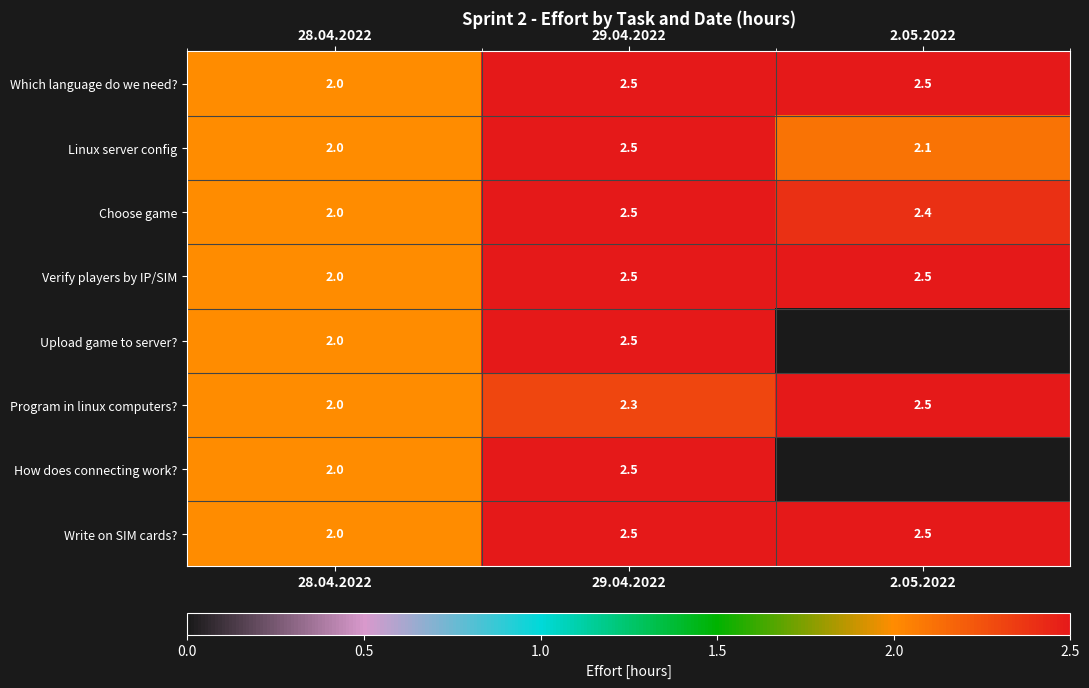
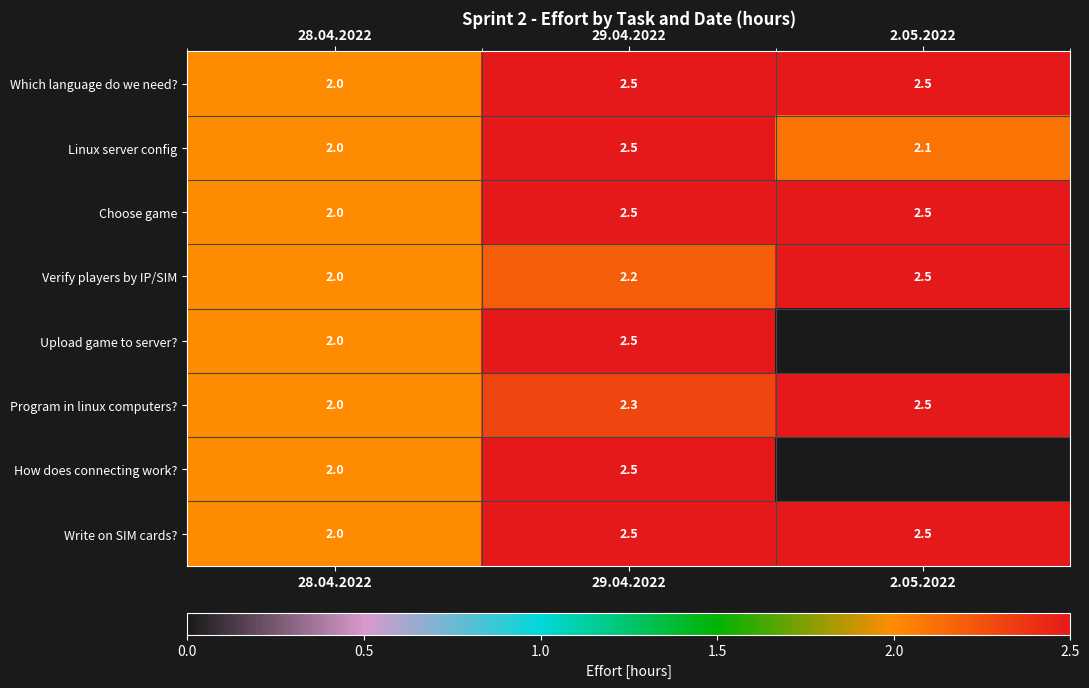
  {
    "Which language do we need?": {
      "28.04.2022": 2.0,
      "29.04.2022": 2.5,
      "2.05.2022": 2.5
    },
    "Linux server config": {
      "28.04.2022": 2.0,
      "29.04.2022": 2.5,
      "2.05.2022": 2.1
    },
    "Choose game": {
      "28.04.2022": 2.0,
      "29.04.2022": 2.5,
-     "2.05.2022": 2.4
+     "2.05.2022": 2.5
    },
    "Verify players by IP/SIM": {
      "28.04.2022": 2.0,
-     "29.04.2022": 2.5,
+     "29.04.2022": 2.2,
      "2.05.2022": 2.5
    },
    "Upload game to server?": {
      "28.04.2022": 2.0,
      "29.04.2022": 2.5
    },
    "Program in linux computers?": {
      "28.04.2022": 2.0,
      "29.04.2022": 2.3,
      "2.05.2022": 2.5
    },
    "How does connecting work?": {
      "28.04.2022": 2.0,
      "29.04.2022": 2.5
    },
    "Write on SIM cards?": {
      "28.04.2022": 2.0,
      "29.04.2022": 2.5,
      "2.05.2022": 2.5
    }
  }
